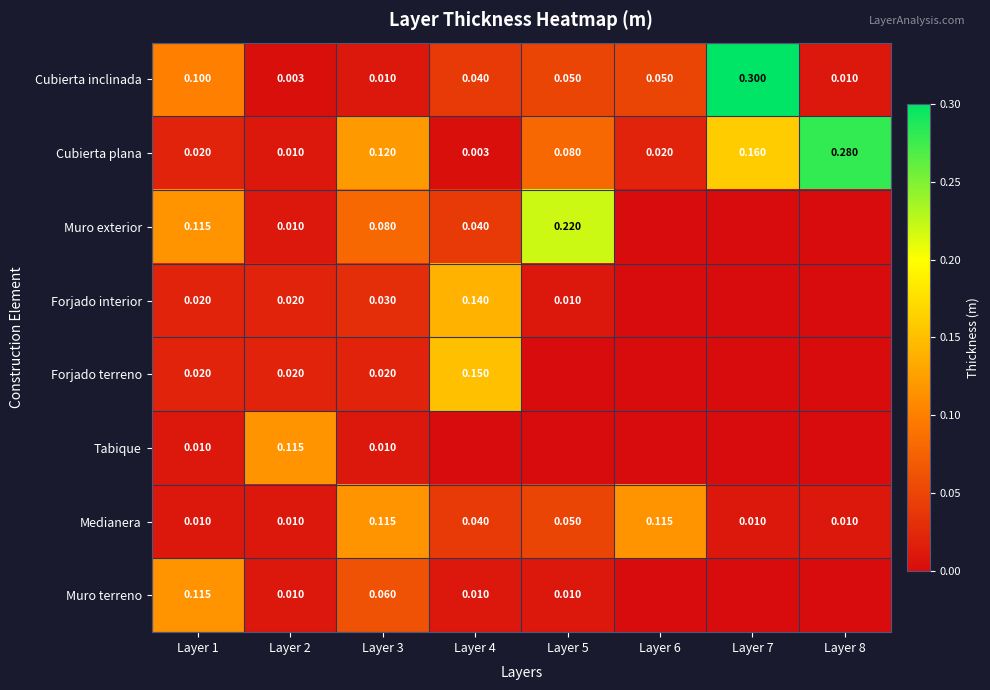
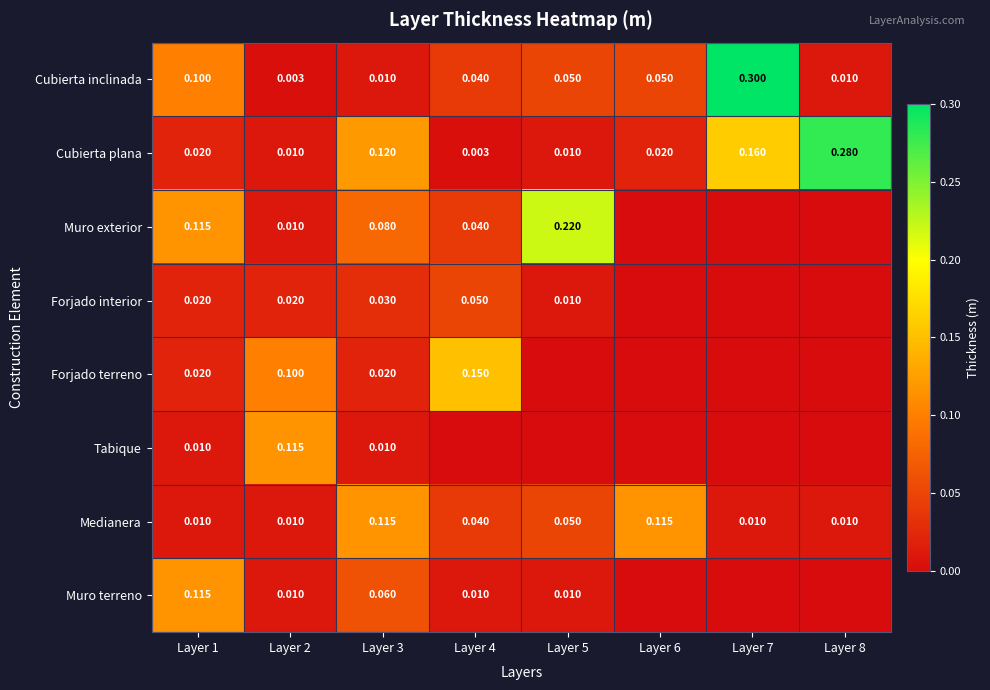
  {
    "Cubierta inclinada": {
      "Layer 1": 0.100,
      "Layer 2": 0.003,
      "Layer 3": 0.010,
      "Layer 4": 0.040,
      "Layer 5": 0.050,
      "Layer 6": 0.050,
      "Layer 7": 0.300,
      "Layer 8": 0.010
    },
    "Cubierta plana": {
      "Layer 1": 0.020,
      "Layer 2": 0.010,
      "Layer 3": 0.120,
      "Layer 4": 0.003,
-     "Layer 5": 0.080,
+     "Layer 5": 0.010,
      "Layer 6": 0.020,
      "Layer 7": 0.160,
      "Layer 8": 0.280
    },
    "Muro exterior": {
      "Layer 1": 0.115,
      "Layer 2": 0.010,
      "Layer 3": 0.080,
      "Layer 4": 0.040,
      "Layer 5": 0.220
    },
    "Forjado interior": {
      "Layer 1": 0.020,
      "Layer 2": 0.020,
      "Layer 3": 0.030,
-     "Layer 4": 0.140,
+     "Layer 4": 0.050,
      "Layer 5": 0.010
    },
    "Forjado terreno": {
      "Layer 1": 0.020,
-     "Layer 2": 0.020,
+     "Layer 2": 0.100,
      "Layer 3": 0.020,
      "Layer 4": 0.150
    },
    "Tabique": {
      "Layer 1": 0.010,
      "Layer 2": 0.115,
      "Layer 3": 0.010
    },
    "Medianera": {
      "Layer 1": 0.010,
      "Layer 2": 0.010,
      "Layer 3": 0.115,
      "Layer 4": 0.040,
      "Layer 5": 0.050,
      "Layer 6": 0.115,
      "Layer 7": 0.010,
      "Layer 8": 0.010
    },
    "Muro terreno": {
      "Layer 1": 0.115,
      "Layer 2": 0.010,
      "Layer 3": 0.060,
      "Layer 4": 0.010,
      "Layer 5": 0.010
    }
  }
